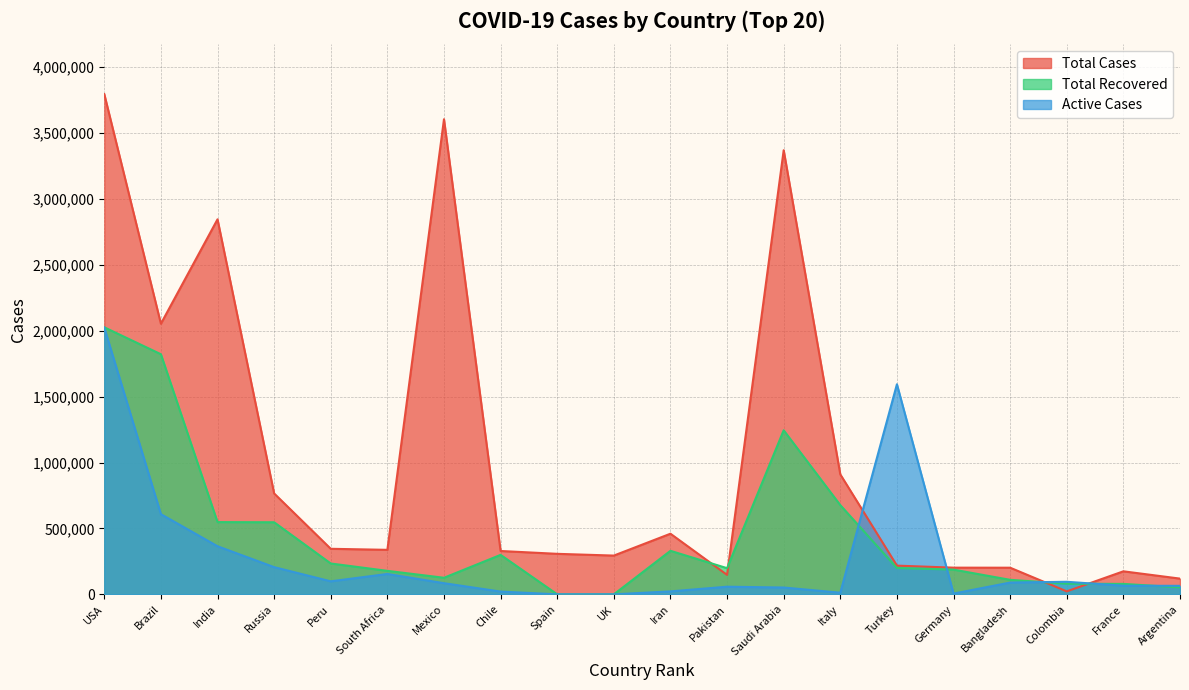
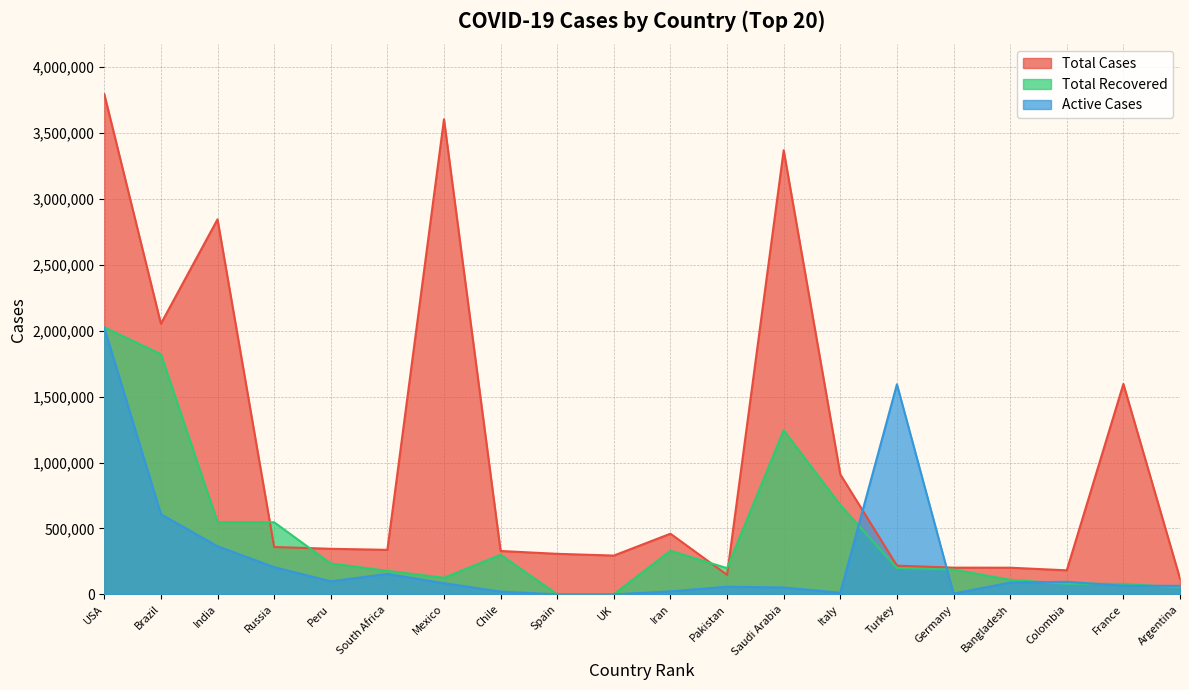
  {
    "Total Cases": {
      "USA": "3,800,000",
      "Brazil": "2,050,000",
      "India": "2,850,000",
-     "Russia": "770,000",
+     "Russia": "360,000",
      "Peru": "350,000",
      "South Africa": "340,000",
      "Mexico": "3,600,000",
      "Chile": "330,000",
      "Spain": "310,000",
      "UK": "290,000",
      "Iran": "460,000",
      "Pakistan": "150,000",
      "Saudi Arabia": "3,370,000",
      "Italy": "910,000",
      "Bangladesh": "200,000",
-     "Colombia": "20,000",
-     "France": "170,000",
+     "Colombia": "180,000",
+     "France": "1,600,000",
      "Argentina": "120,000"
    },
    "Total Recovered": {
      "Brazil": "1,820,000",
      "India": "550,000",
      "Russia": "550,000",
      "Peru": "230,000",
      "South Africa": "180,000",
      "Mexico": "130,000",
      "Chile": "300,000",
      "Iran": "330,000",
      "Pakistan": "200,000",
      "Saudi Arabia": "1,240,000",
      "Italy": "680,000",
      "Bangladesh": "110,000"
    },
    "Active Cases": {
      "Brazil": "610,000",
      "India": "360,000",
      "Russia": "210,000",
      "Peru": "100,000",
      "South Africa": "150,000",
      "Mexico": "80,000",
      "Chile": "20,000",
      "Iran": "20,000",
      "Pakistan": "60,000",
      "Saudi Arabia": "50,000",
      "Italy": "10,000",
      "Turkey": "1,590,000",
      "Germany": "10,000",
      "Bangladesh": "90,000"
    }
  }
